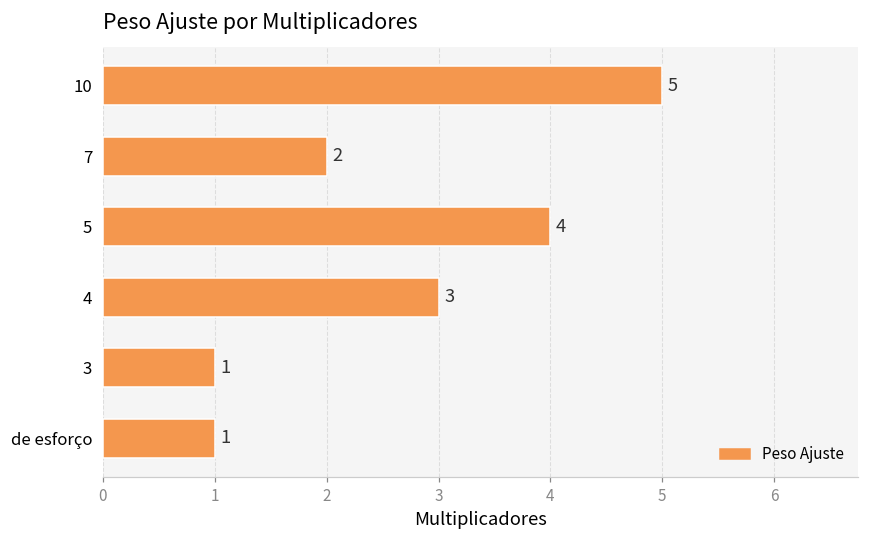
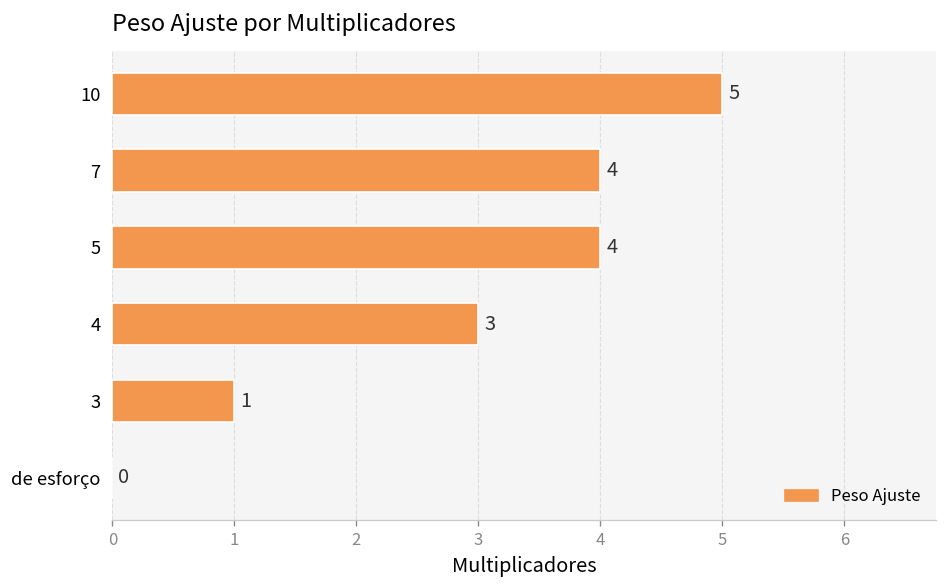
  {
    "10": 5,
-   "7": 2,
+   "7": 4,
    "5": 4,
    "4": 3,
    "3": 1,
-   "de esforço": 1
+   "de esforço": 0
  }
